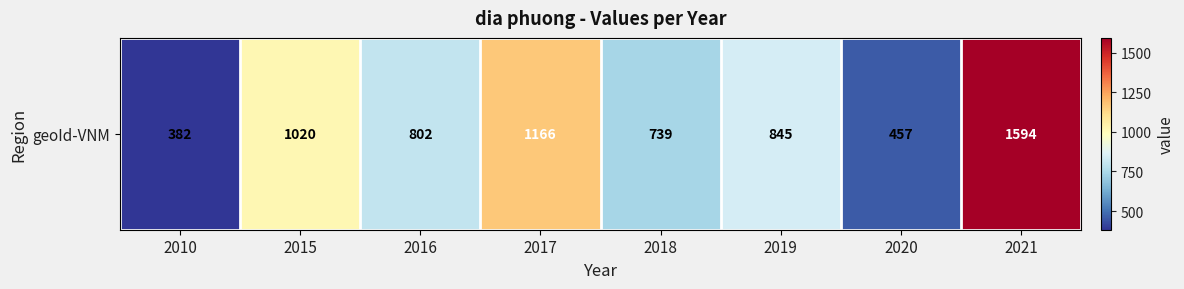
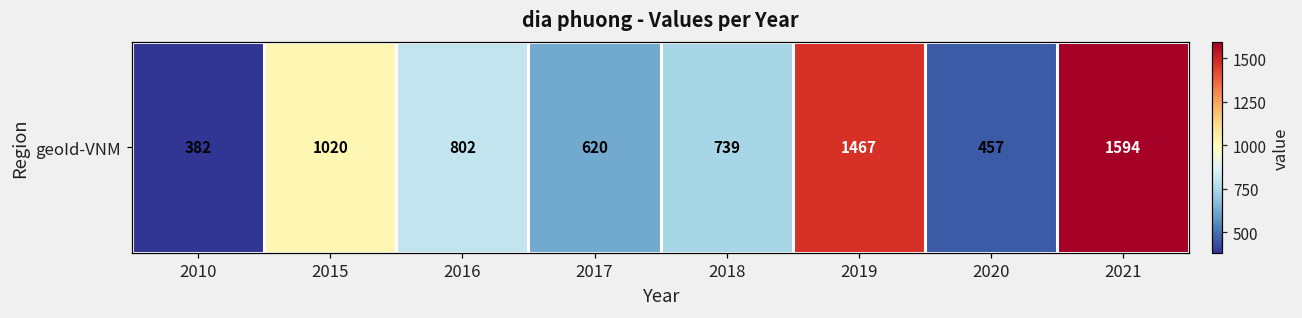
  {
    "geoId-VNM": {
      "2010": 382,
      "2015": 1020,
      "2016": 802,
-     "2017": 1166,
+     "2017": 620,
      "2018": 739,
-     "2019": 845,
+     "2019": 1467,
      "2020": 457,
      "2021": 1594
    }
  }
